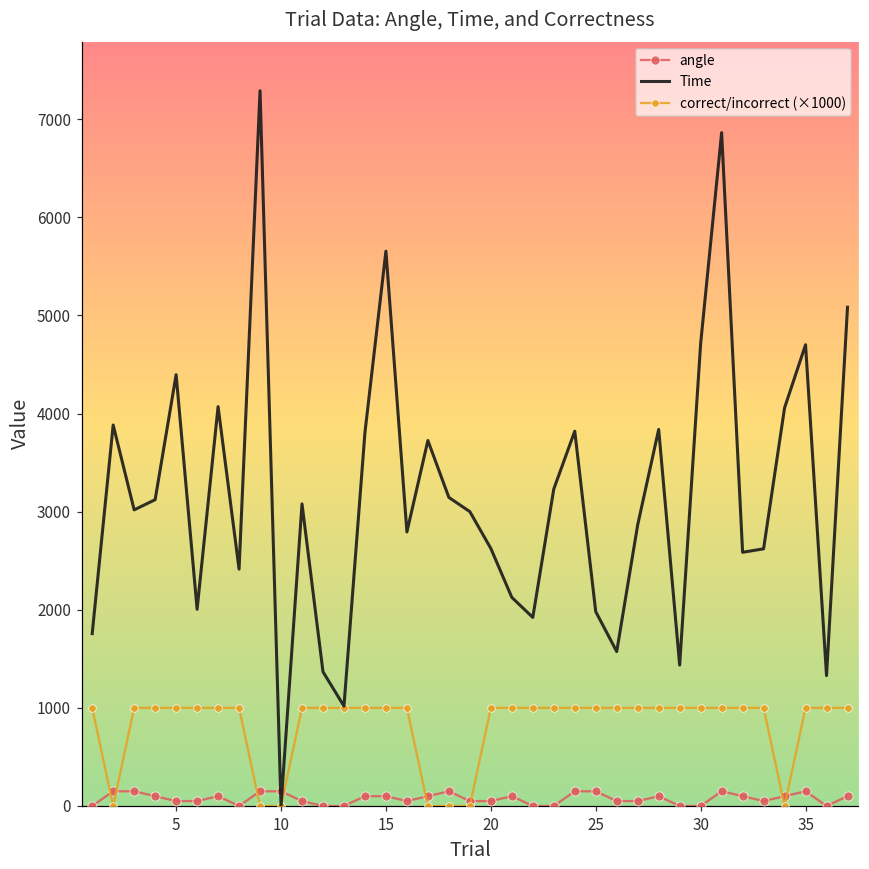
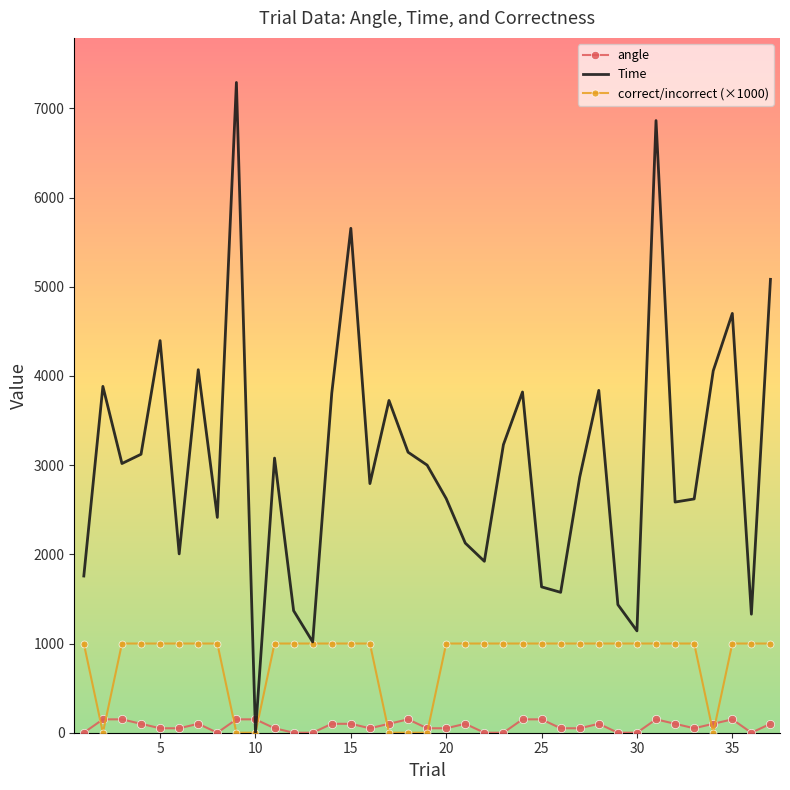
  {
    "angle": {
      "5": 100,
      "10": 200,
      "15": 100,
      "20": 100,
      "25": 200,
      "30": 0,
      "35": 200
    },
    "Time": {
      "5": 4400,
      "15": 5700,
      "20": 2600,
-     "25": 2000,
-     "30": 4700,
+     "25": 1600,
+     "30": 1100,
      "35": 4700
    },
    "correct/incorrect (×1000)": {
      "5": 1000,
      "15": 1000,
      "20": 1000,
      "25": 1000,
      "30": 1000,
      "35": 1000
    }
  }
